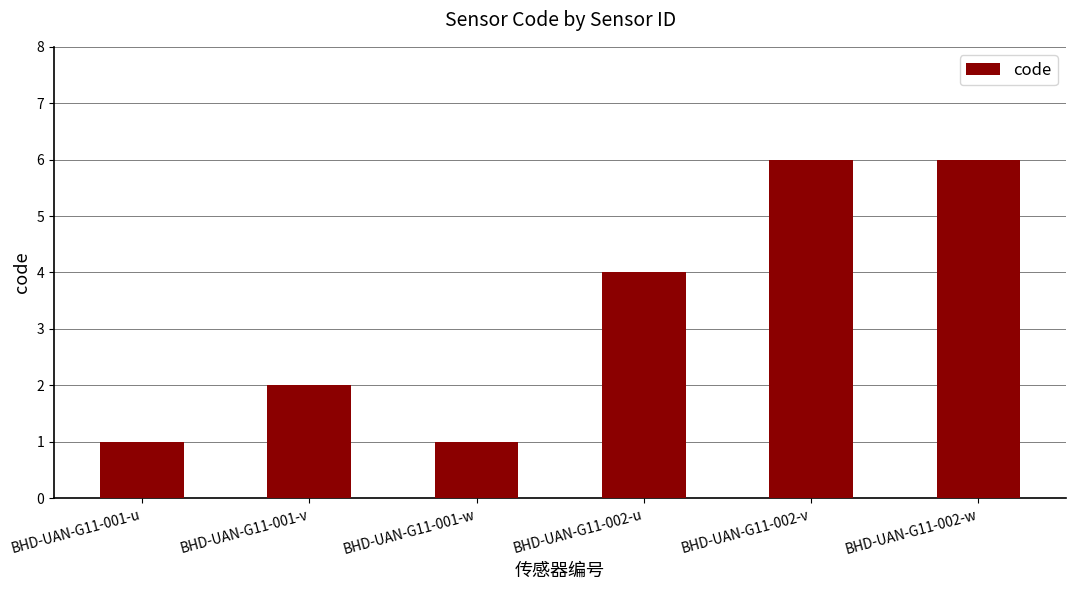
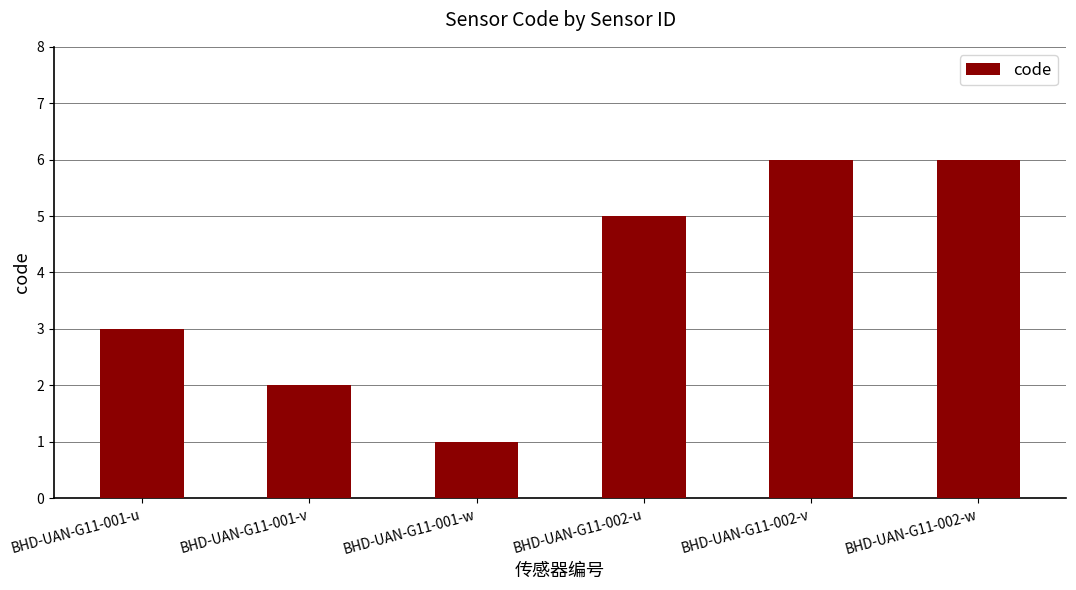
  {
-   "BHD-UAN-G11-001-u": 1,
+   "BHD-UAN-G11-001-u": 3,
    "BHD-UAN-G11-001-v": 2,
    "BHD-UAN-G11-001-w": 1,
-   "BHD-UAN-G11-002-u": 4,
+   "BHD-UAN-G11-002-u": 5,
    "BHD-UAN-G11-002-v": 6,
    "BHD-UAN-G11-002-w": 6
  }
